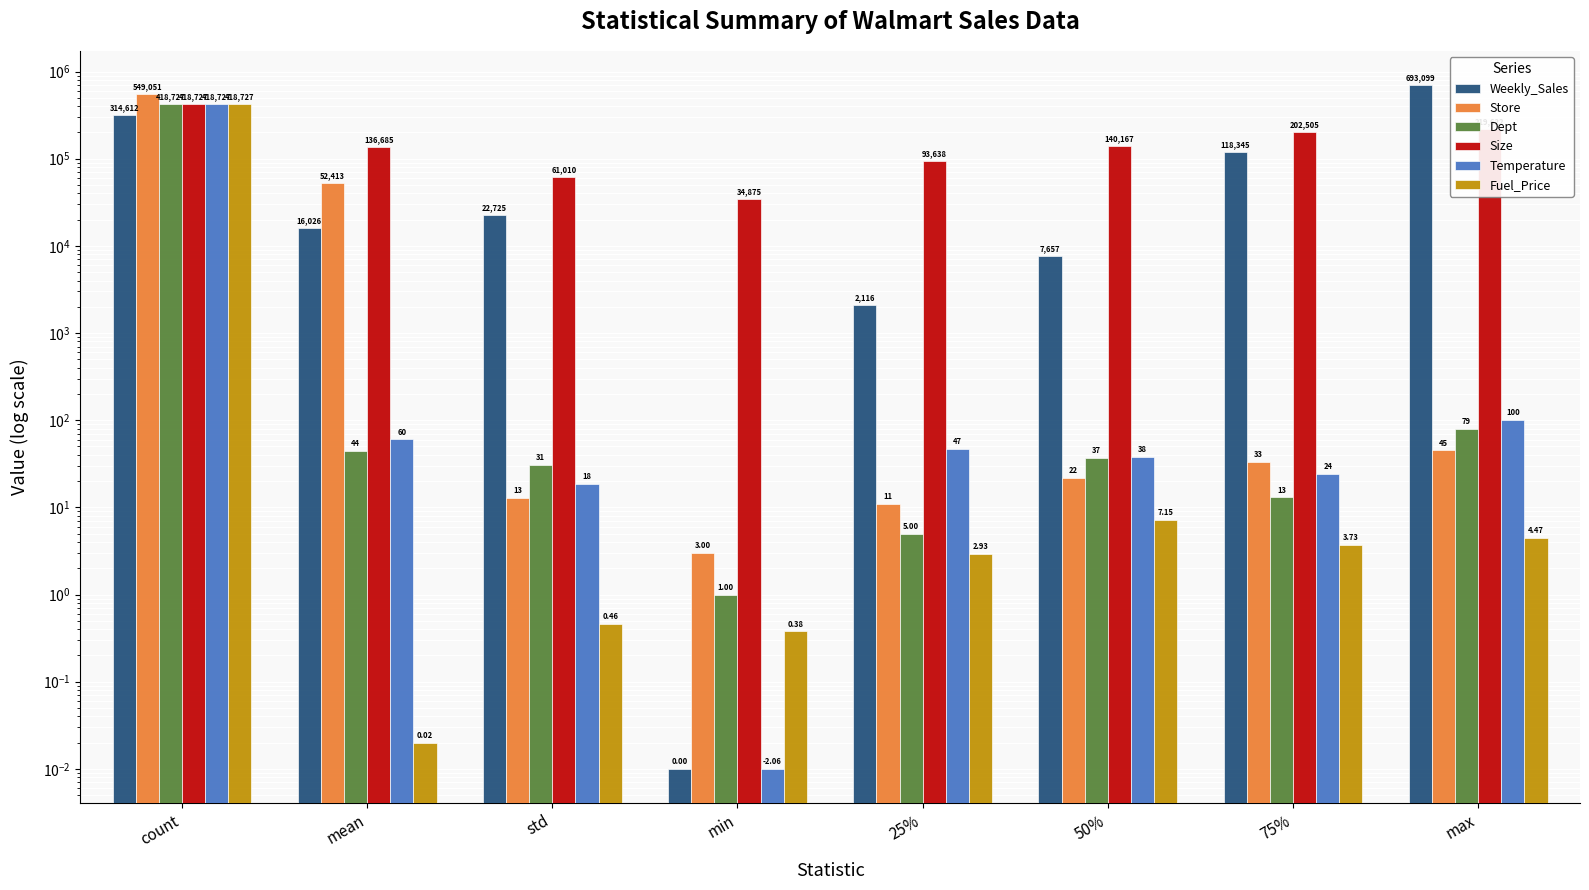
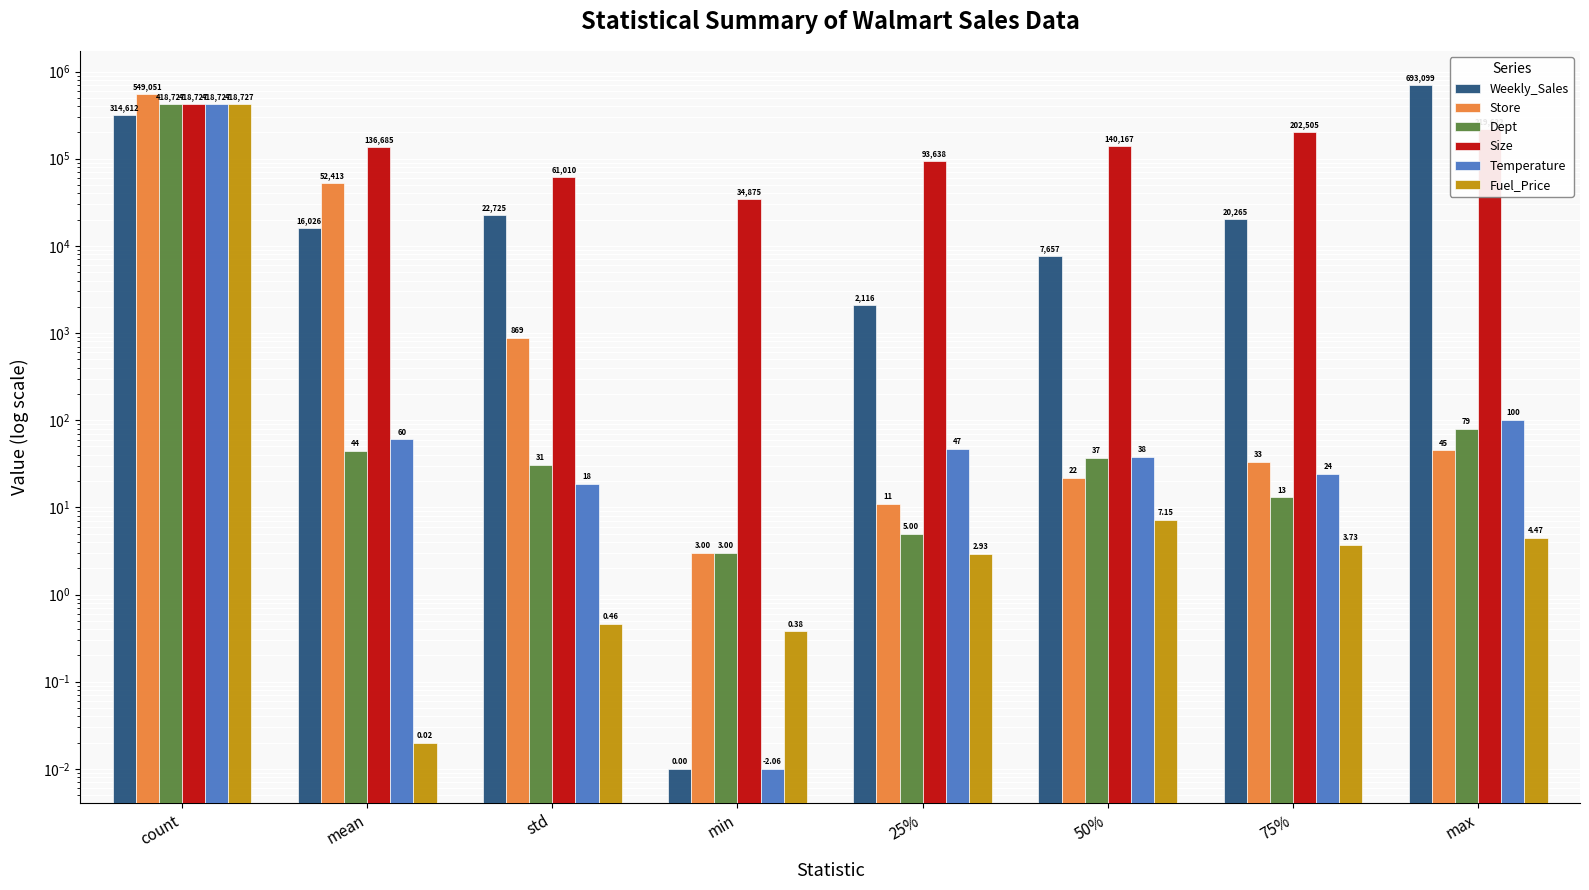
  {
    "Weekly_Sales": {
      "count": "314,612",
      "mean": "16,026",
      "std": "22,725",
      "25%": "2,116",
      "50%": "7,657",
-     "75%": "118,345",
+     "75%": "20,265",
      "max": "693,099"
    },
    "Store": {
      "count": "549,051",
      "mean": "52,413",
-     "std": "13",
+     "std": "869",
      "min": "3.00",
      "25%": "11",
      "50%": "22",
      "75%": "33",
      "max": "45"
    },
    "Dept": {
      "mean": "44",
      "std": "31",
-     "min": "1.00",
+     "min": "3.00",
      "25%": "5.00",
      "50%": "37",
      "75%": "13",
      "max": "79"
    },
    "Size": {
      "mean": "136,685",
      "std": "61,010",
      "min": "34,875",
      "25%": "93,638",
      "50%": "140,167",
      "75%": "202,505"
    },
    "Temperature": {
      "mean": "60",
      "std": "18",
      "25%": "47",
      "50%": "38",
      "75%": "24",
      "max": "100"
    },
    "Fuel_Price": {
      "mean": "0.02",
      "std": "0.46",
      "min": "0.38",
      "25%": "2.93",
      "50%": "7.15",
      "75%": "3.73",
      "max": "4.47"
    }
  }
